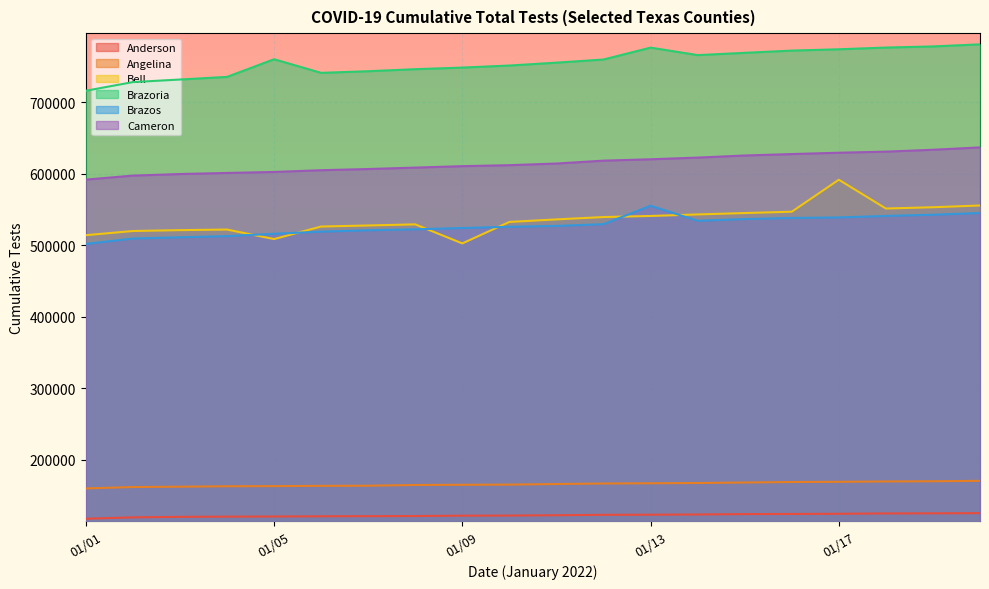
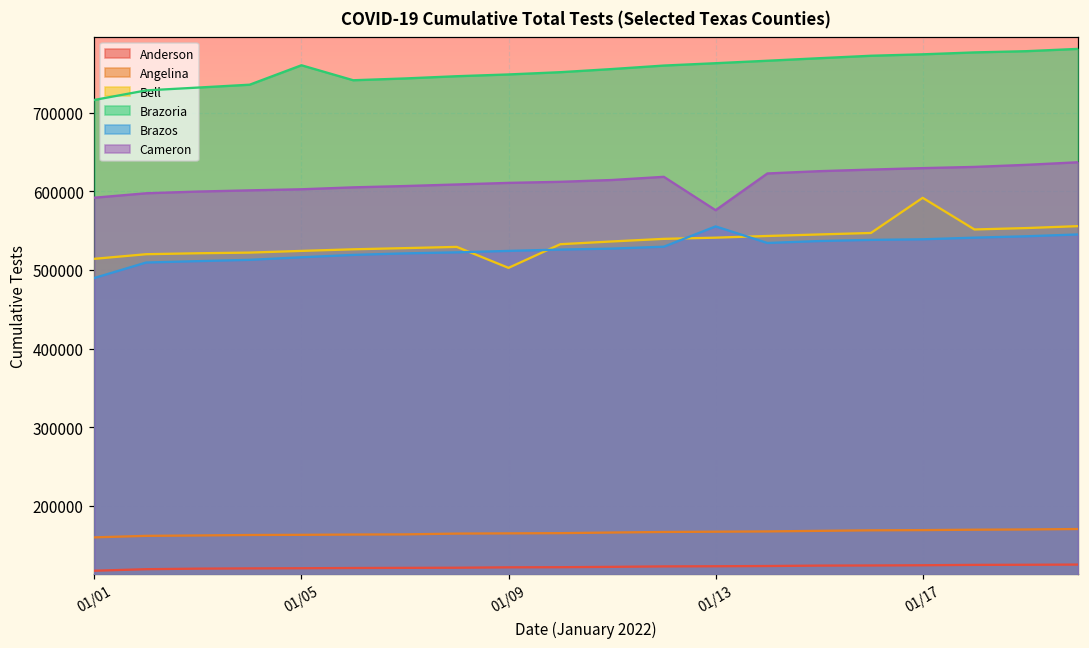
  {
    "Bell": {
      "01/01": 510000,
-     "01/05": 510000,
+     "01/05": 520000,
      "01/09": 500000,
      "01/13": 540000,
      "01/17": 590000
    },
    "Brazoria": {
      "01/01": 720000,
      "01/05": 760000,
      "01/09": 750000,
-     "01/13": 780000,
+     "01/13": 760000,
      "01/17": 770000
    },
    "Brazos": {
-     "01/01": 500000,
+     "01/01": 490000,
      "01/05": 520000,
      "01/09": 520000,
      "01/13": 560000,
      "01/17": 540000
    },
    "Cameron": {
      "01/01": 590000,
      "01/05": 600000,
      "01/09": 610000,
-     "01/13": 620000,
+     "01/13": 580000,
      "01/17": 630000
    }
  }
